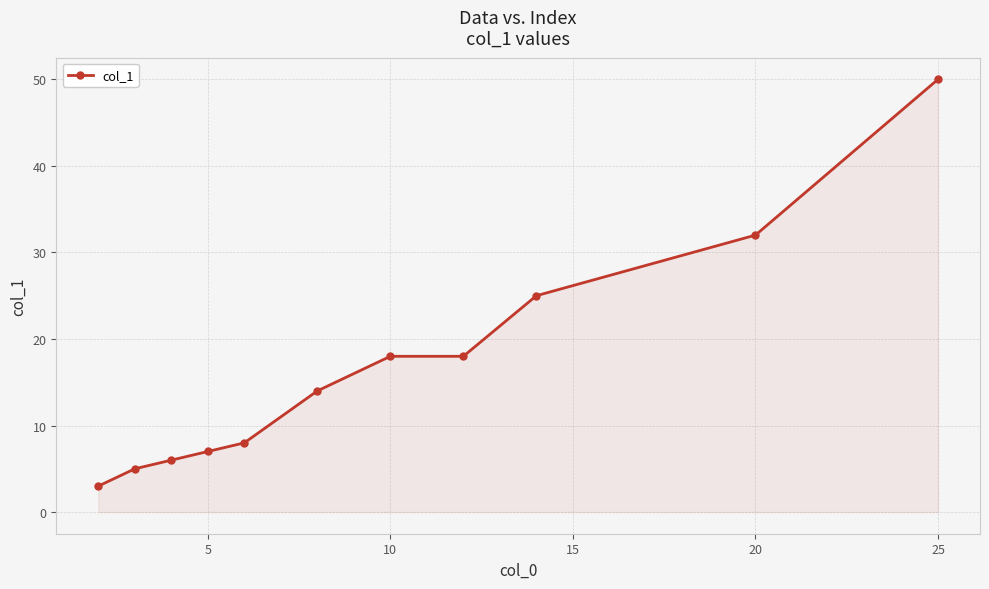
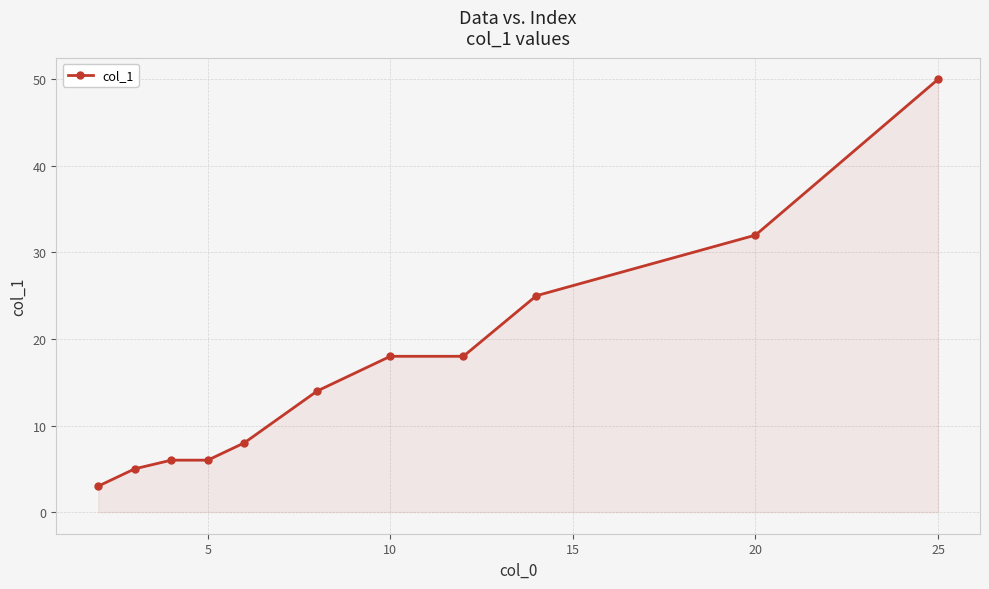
  {
-   "5": 7,
+   "5": 6,
    "10": 18,
    "20": 32,
    "25": 50
  }
